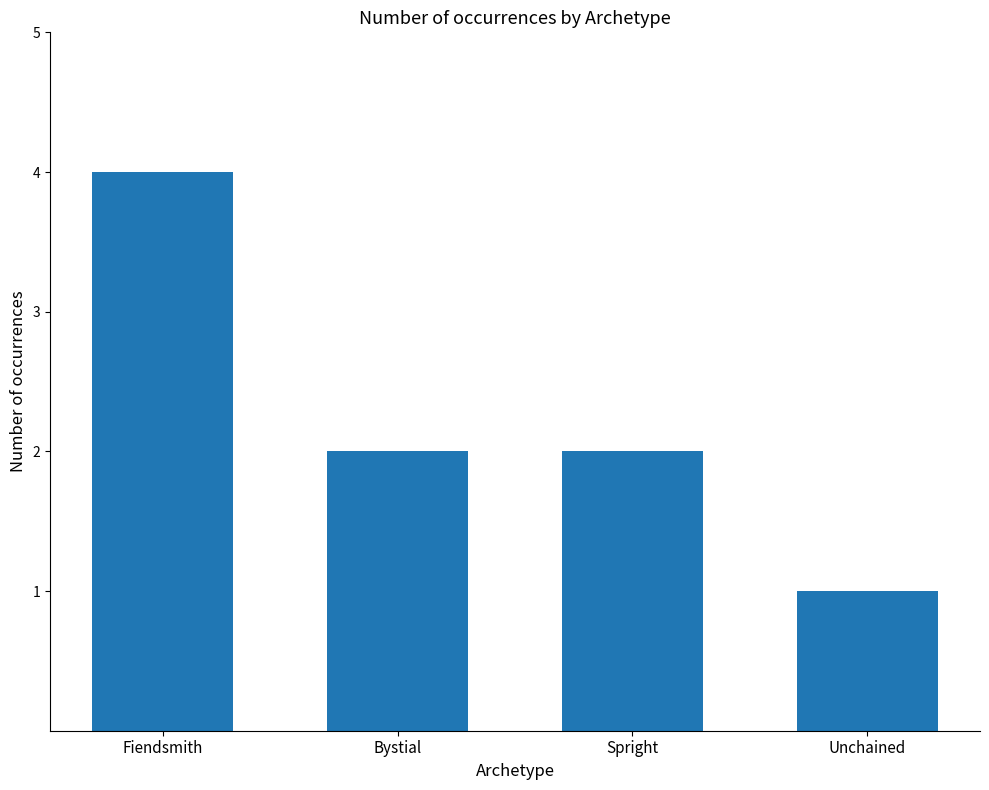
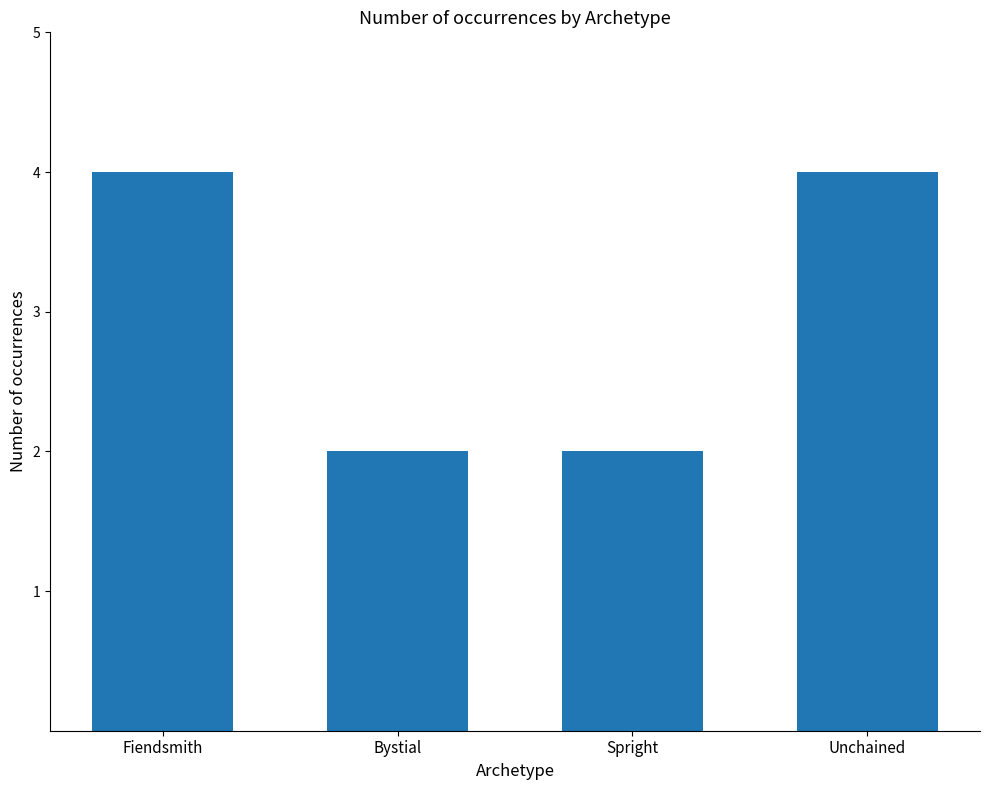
  {
    "Fiendsmith": 4,
    "Bystial": 2,
    "Spright": 2,
-   "Unchained": 1
+   "Unchained": 4
  }
